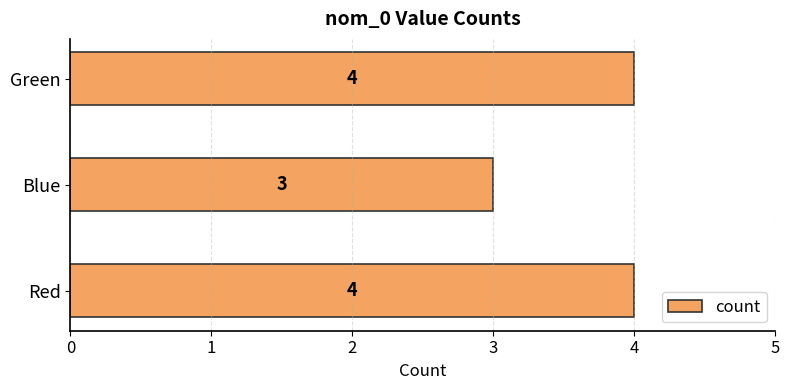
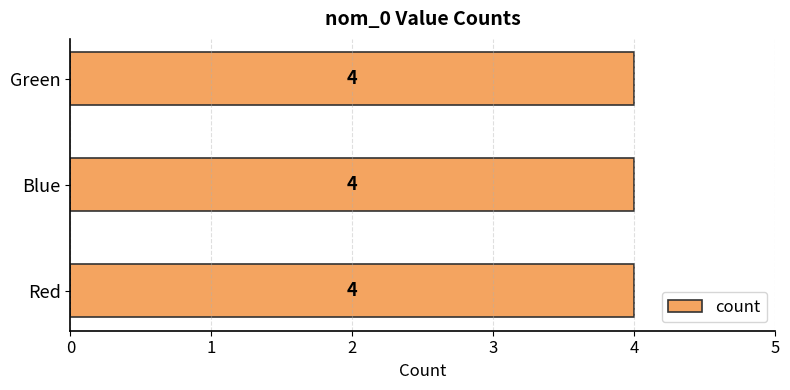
  {
    "Green": 4,
-   "Blue": 3,
+   "Blue": 4,
    "Red": 4
  }
